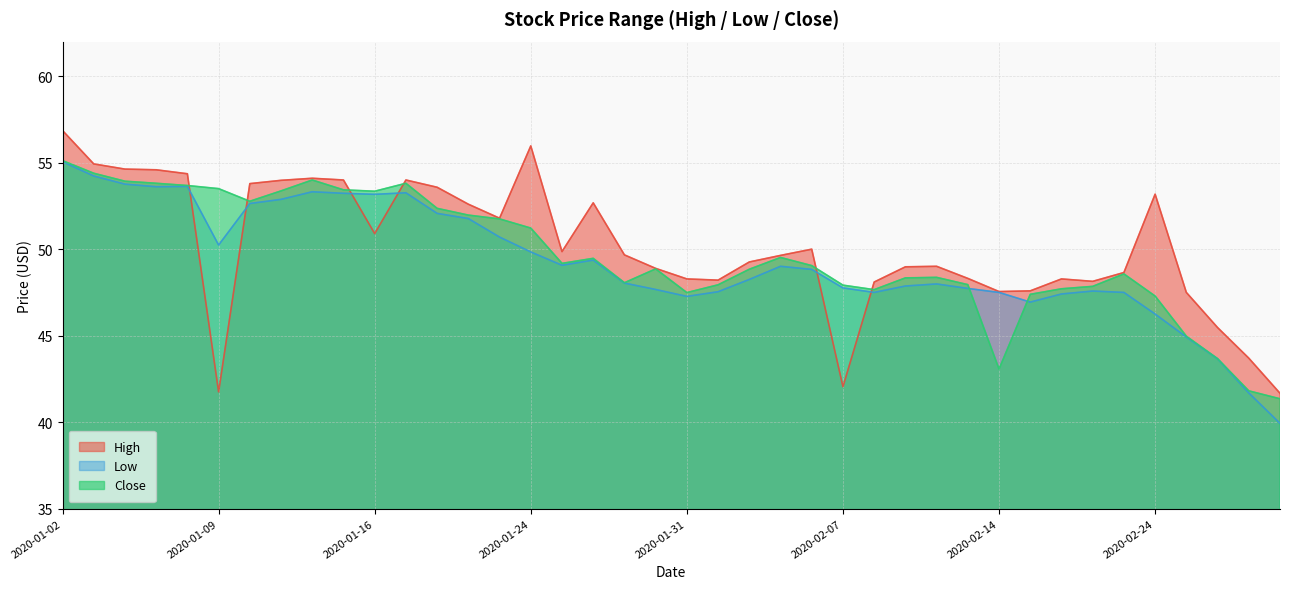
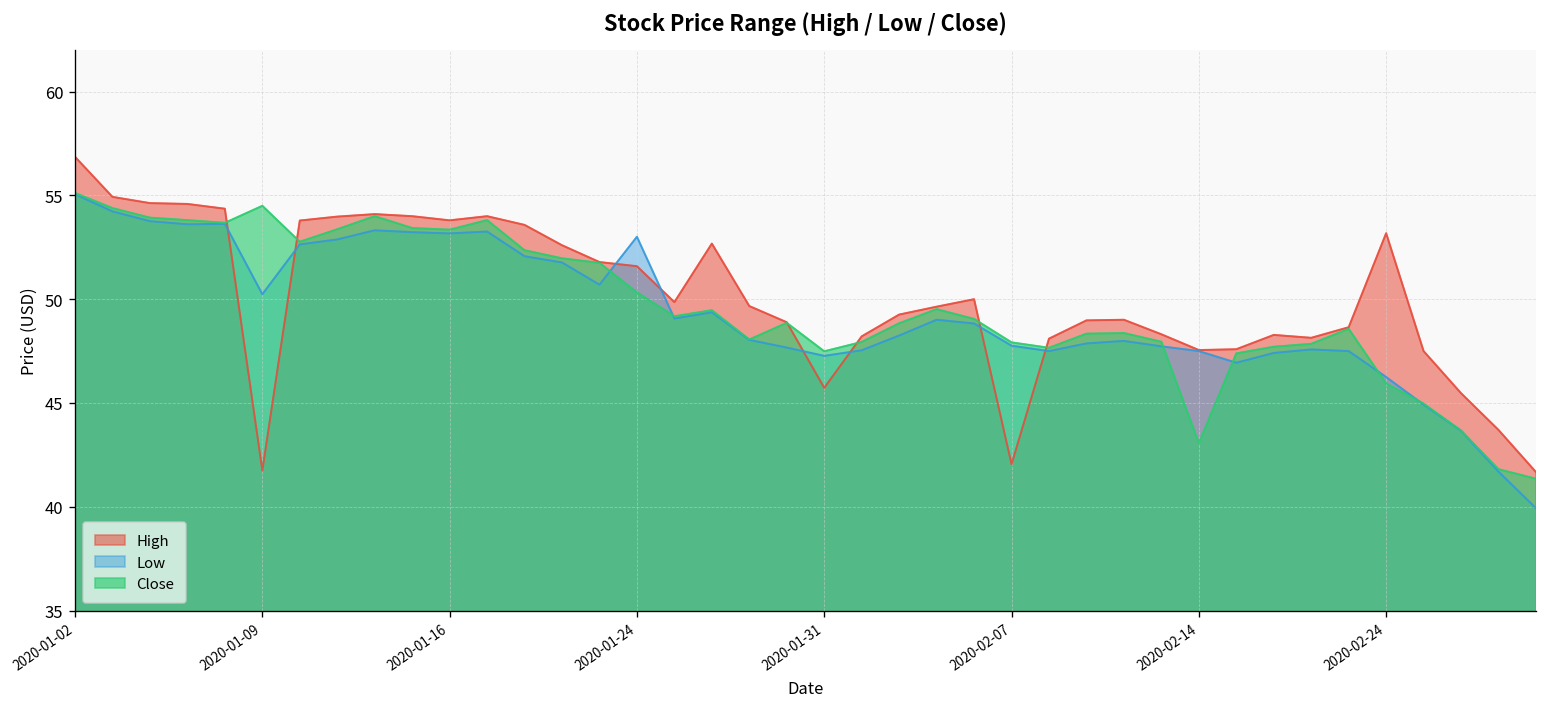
  {
    "High": {
      "2020-01-02": 56.9,
      "2020-01-09": 41.8,
-     "2020-01-16": 50.9,
-     "2020-01-24": 56.0,
-     "2020-01-31": 48.3,
+     "2020-01-16": 53.8,
+     "2020-01-24": 51.6,
+     "2020-01-31": 45.7,
      "2020-02-07": 42.1,
      "2020-02-24": 53.2
    },
    "Low": {
      "2020-01-09": 50.2,
      "2020-01-16": 53.2,
-     "2020-01-24": 49.8,
+     "2020-01-24": 53.0,
      "2020-01-31": 47.3,
      "2020-02-07": 47.8,
      "2020-02-24": 46.3
    },
    "Close": {
-     "2020-01-09": 53.5,
+     "2020-01-09": 54.5,
      "2020-01-16": 53.4,
-     "2020-01-24": 51.2,
+     "2020-01-24": 50.3,
      "2020-01-31": 47.5,
      "2020-02-07": 47.9,
      "2020-02-14": 43.1,
-     "2020-02-24": 47.3
+     "2020-02-24": 45.9
    }
  }
